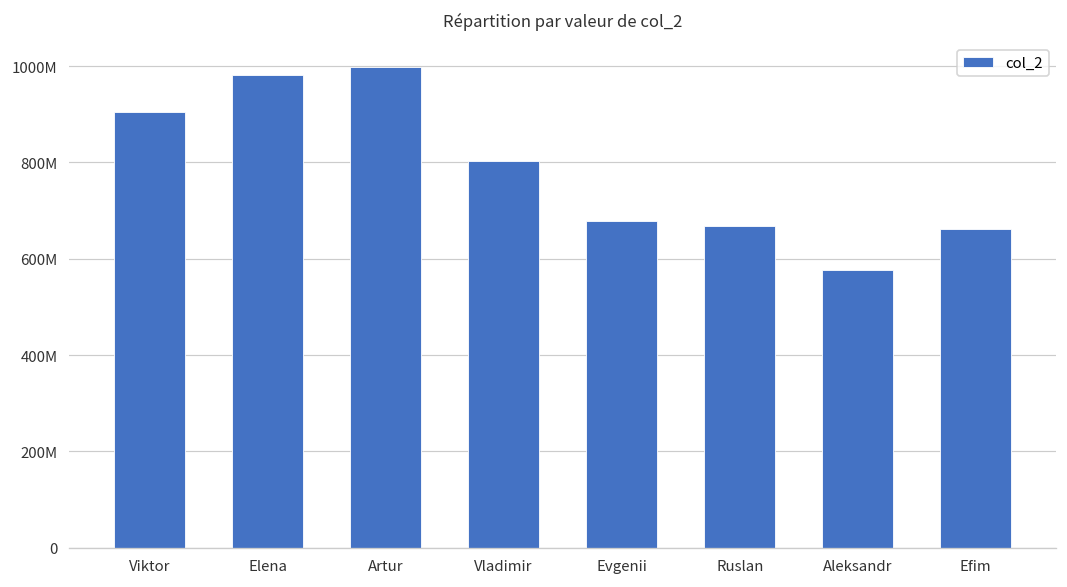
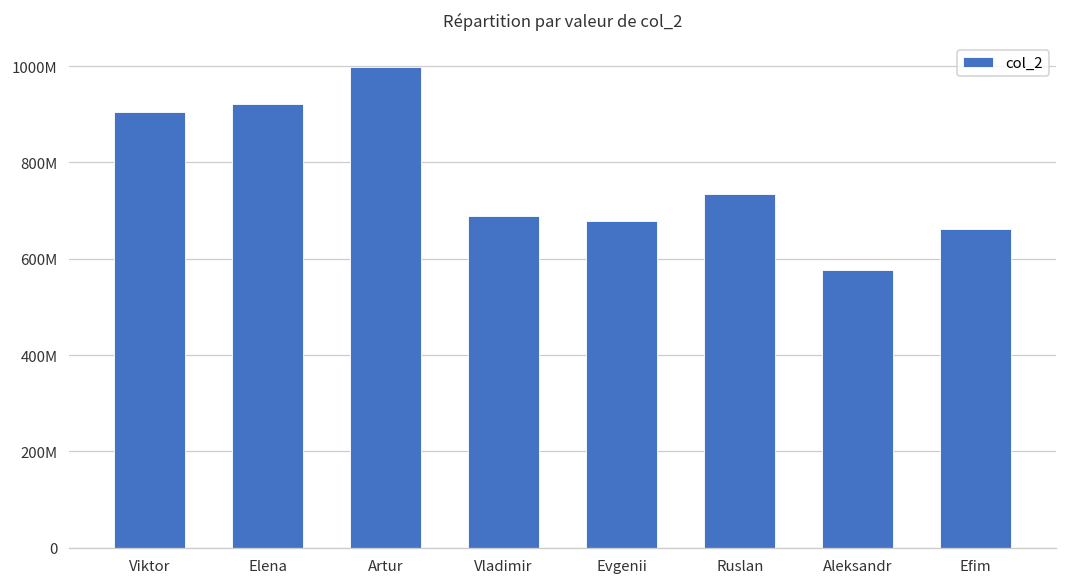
  {
    "Viktor": 900000000,
-   "Elena": 980000000,
+   "Elena": 920000000,
    "Artur": 1000000000,
-   "Vladimir": 800000000,
+   "Vladimir": 690000000,
    "Evgenii": 680000000,
-   "Ruslan": 670000000,
+   "Ruslan": 730000000,
    "Aleksandr": 580000000,
    "Efim": 660000000
  }
